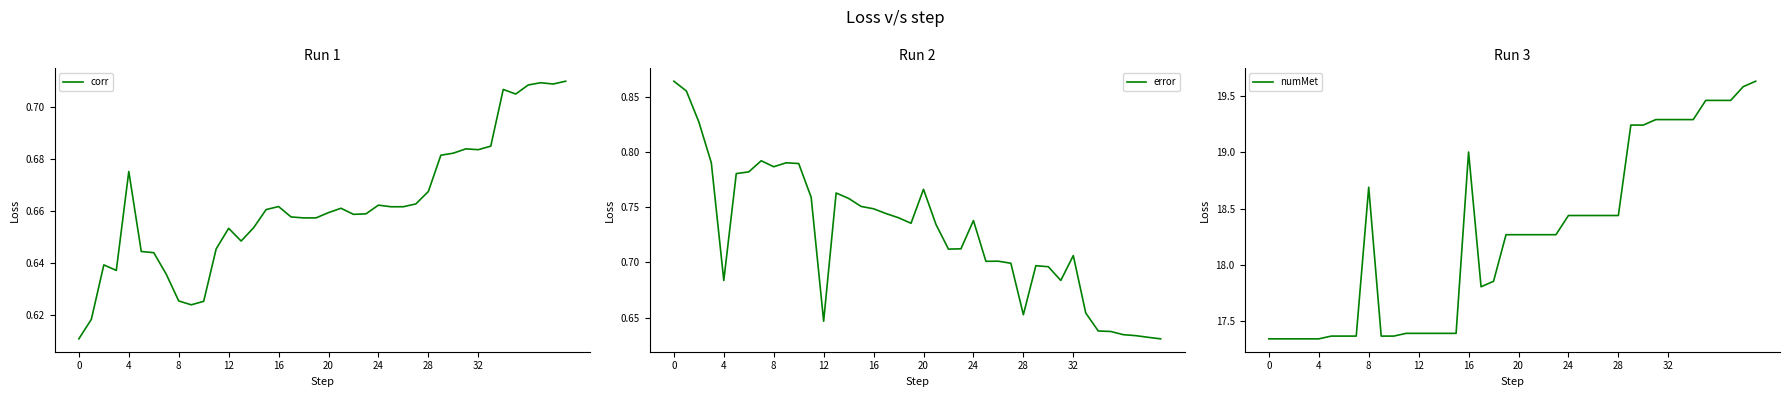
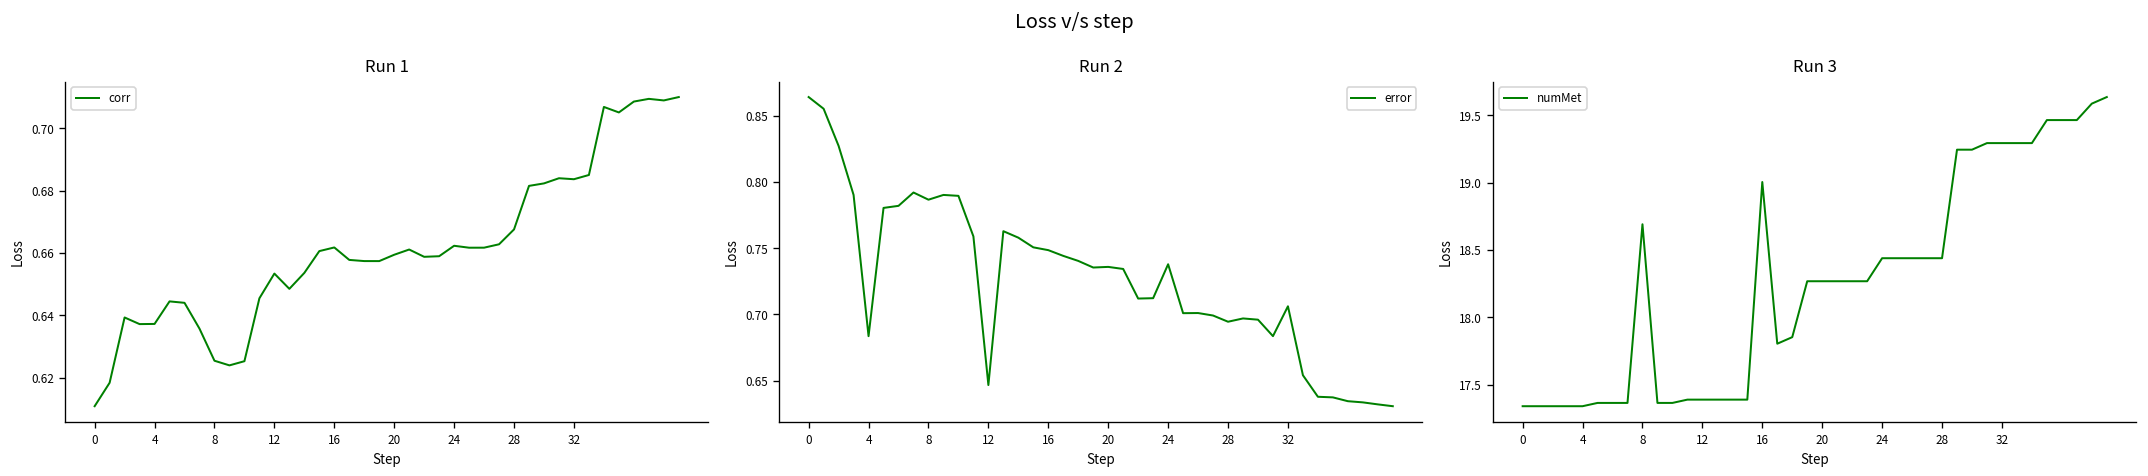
  {
    "Run 1": {
      "0": 0.611,
-     "4": 0.675,
+     "4": 0.637,
      "8": 0.625,
      "12": 0.653,
      "16": 0.662,
      "20": 0.659,
      "24": 0.662,
      "28": 0.668,
      "32": 0.684
    },
    "Run 2": {
      "0": 0.864,
      "4": 0.684,
      "8": 0.787,
      "12": 0.647,
      "16": 0.749,
-     "20": 0.766,
+     "20": 0.736,
      "24": 0.738,
-     "28": 0.653,
+     "28": 0.694,
      "32": 0.706
    },
    "Run 3": {
      "0": 17.34,
      "4": 17.34,
      "8": 18.69,
      "12": 17.39,
      "16": 19.00,
      "20": 18.27,
      "24": 18.44,
      "28": 18.44,
      "32": 19.29
    }
  }
